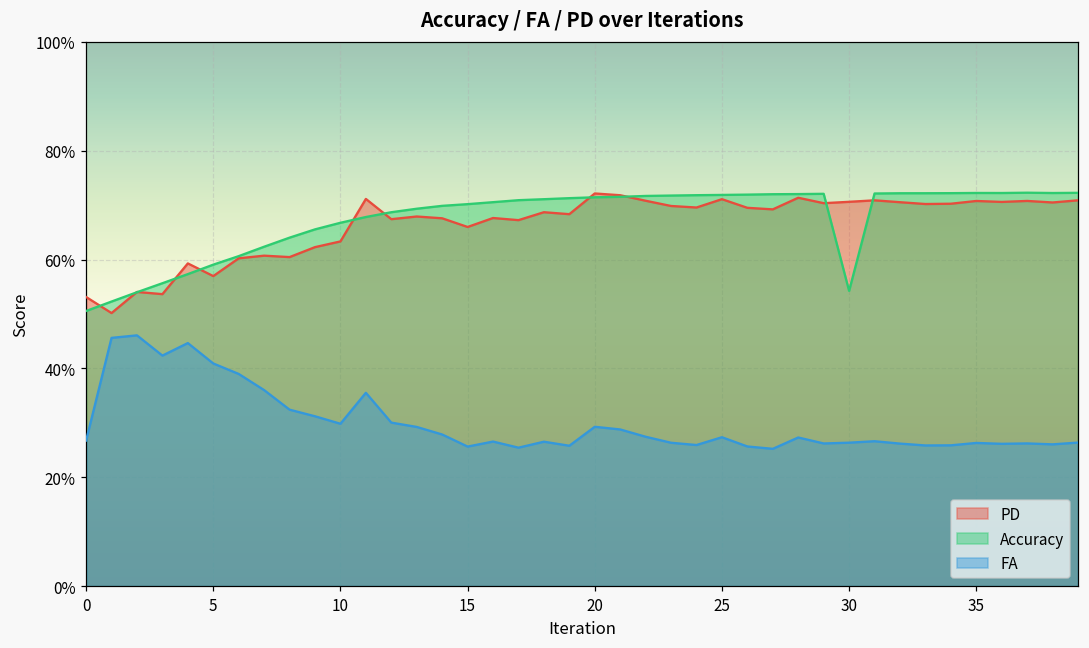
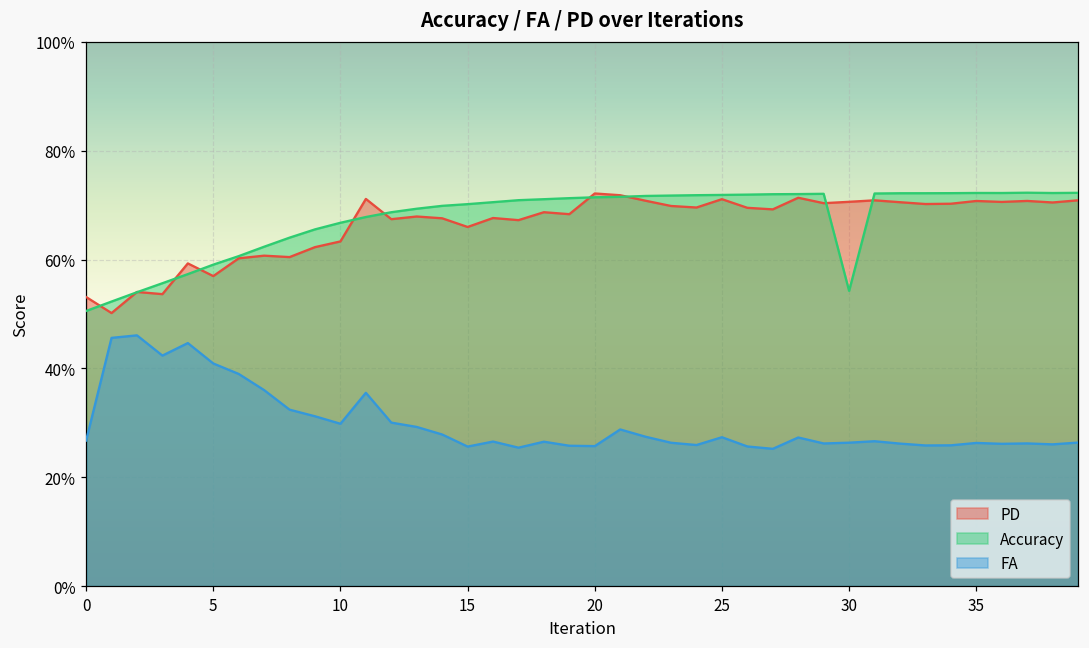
  {
    "PD": {
      "0": "53%",
      "5": "57%",
      "10": "63%",
      "15": "66%",
      "20": "72%",
      "25": "71%",
      "30": "71%",
      "35": "71%"
    },
    "Accuracy": {
      "0": "51%",
      "5": "59%",
      "10": "67%",
      "15": "70%",
      "20": "71%",
      "25": "72%",
      "30": "54%",
      "35": "72%"
    },
    "FA": {
      "0": "27%",
      "5": "41%",
      "10": "30%",
      "15": "26%",
-     "20": "29%",
+     "20": "26%",
      "25": "27%",
      "30": "26%",
      "35": "26%"
    }
  }
